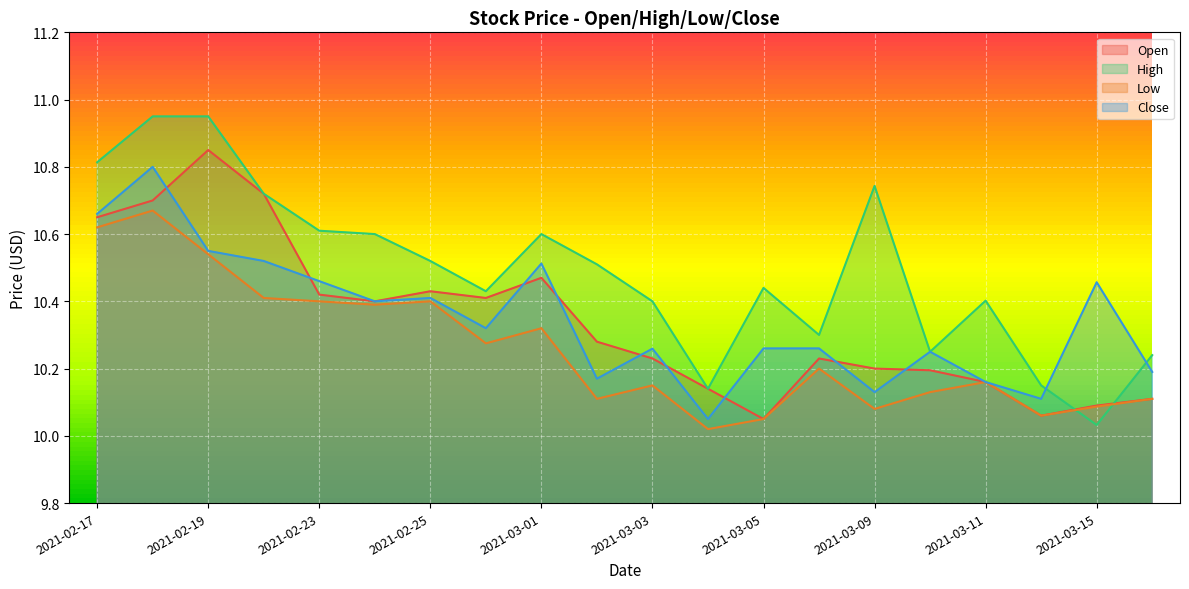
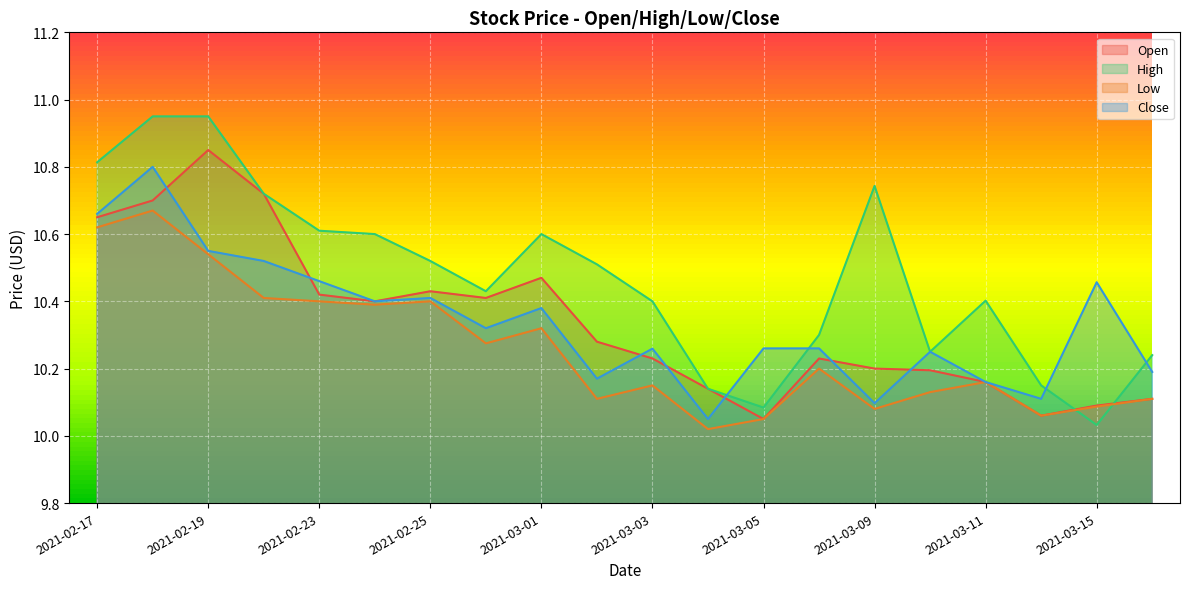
  {
    "High": {
      "2021-02-17": 10.81,
      "2021-02-19": 10.95,
      "2021-02-23": 10.61,
      "2021-02-25": 10.52,
      "2021-03-01": 10.60,
      "2021-03-03": 10.40,
-     "2021-03-05": 10.44,
+     "2021-03-05": 10.08,
      "2021-03-09": 10.74,
      "2021-03-11": 10.40,
      "2021-03-15": 10.03
    },
    "Close": {
      "2021-02-17": 10.66,
      "2021-02-19": 10.55,
      "2021-02-23": 10.46,
      "2021-02-25": 10.41,
-     "2021-03-01": 10.51,
+     "2021-03-01": 10.38,
      "2021-03-03": 10.26,
      "2021-03-05": 10.26,
-     "2021-03-09": 10.13,
+     "2021-03-09": 10.10,
      "2021-03-15": 10.46
    }
  }
